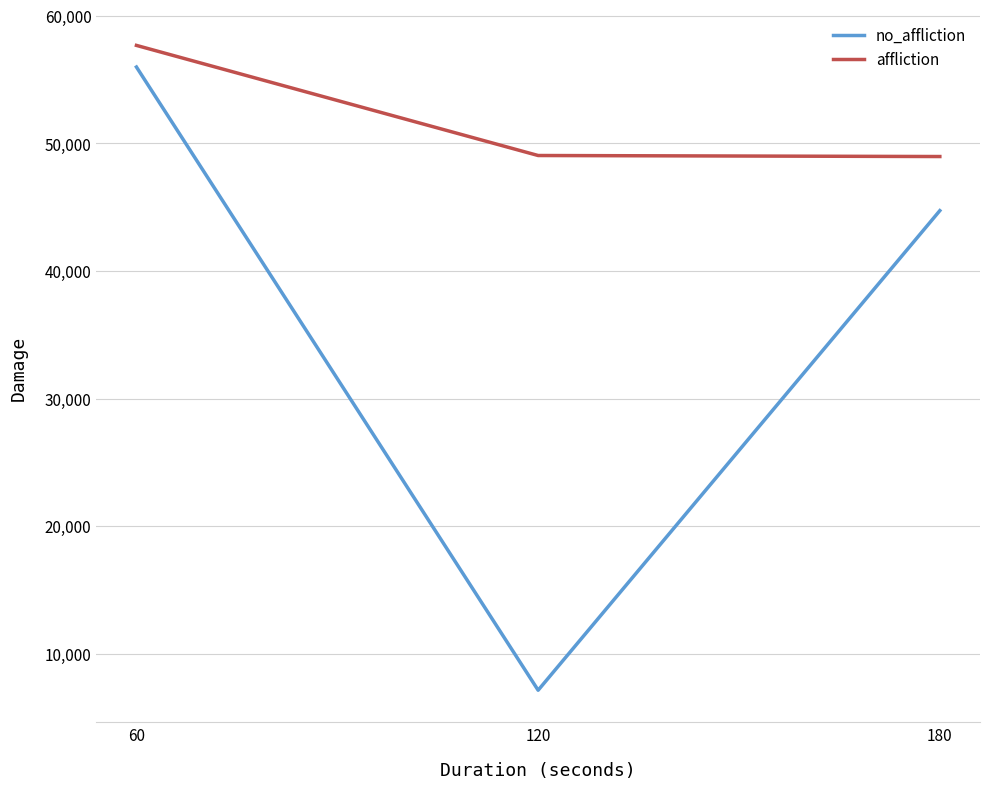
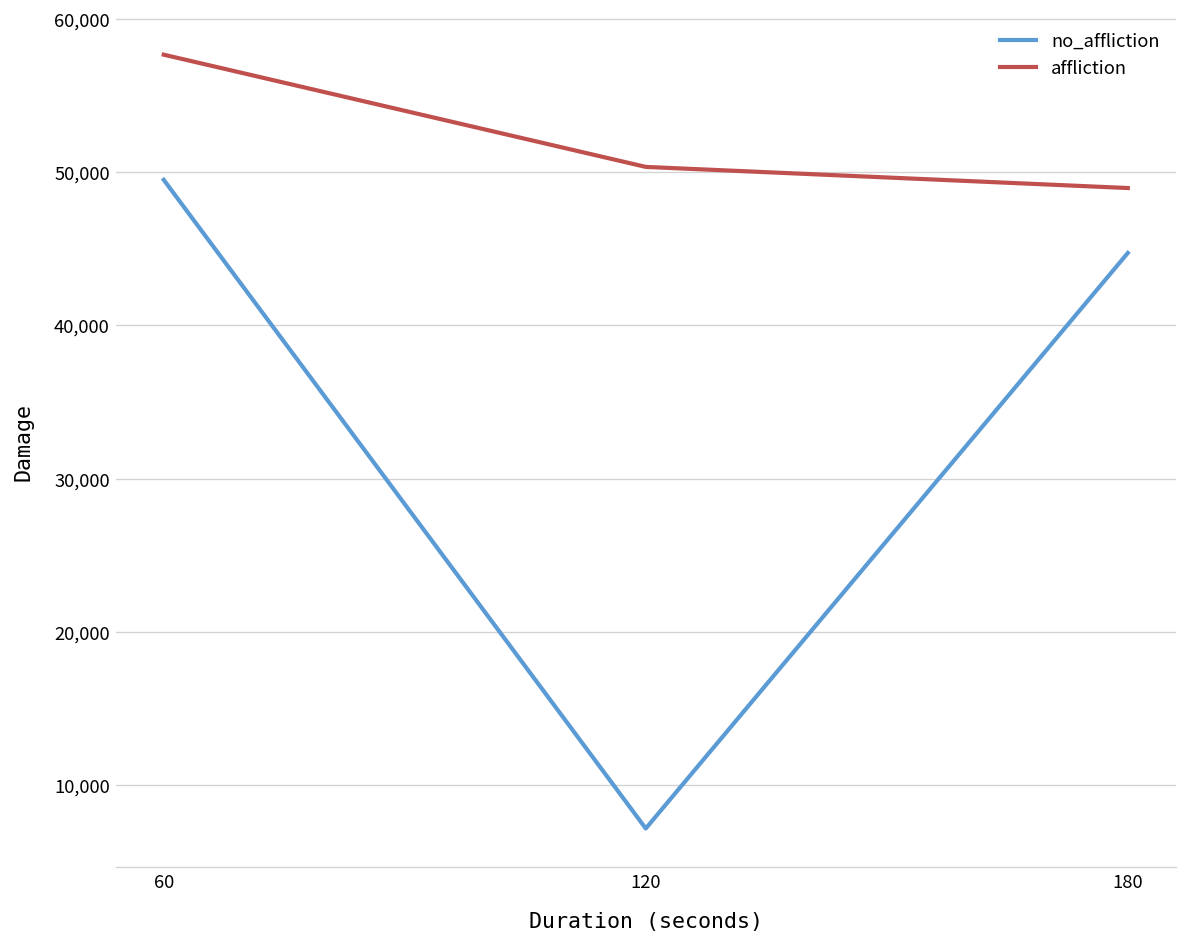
  {
    "no_affliction": {
-     "60": "56,000",
+     "60": "49,500",
      "120": "7,200",
      "180": "44,700"
    },
    "affliction": {
      "60": "57,700",
-     "120": "49,100",
+     "120": "50,400",
      "180": "49,000"
    }
  }
